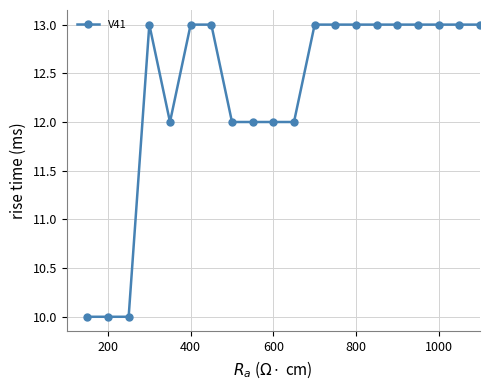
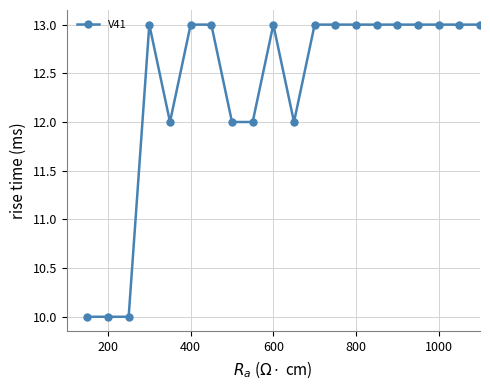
  {
    "200": 10,
    "400": 13,
-   "600": 12,
+   "600": 13,
    "800": 13,
    "1000": 13
  }
